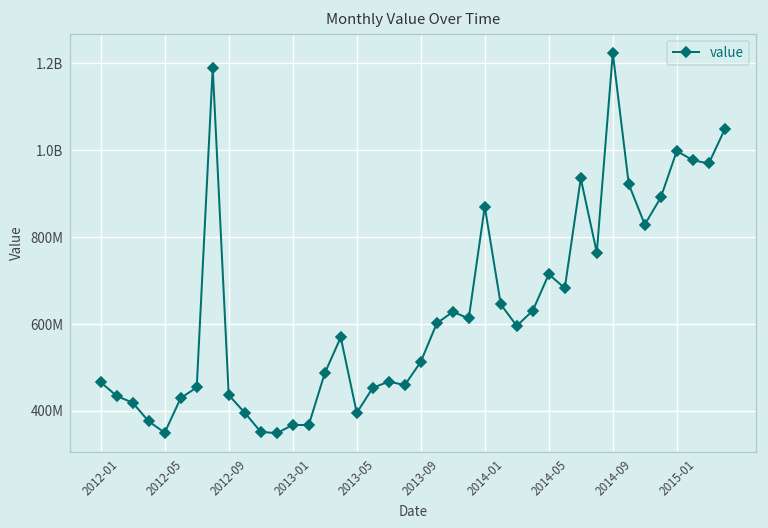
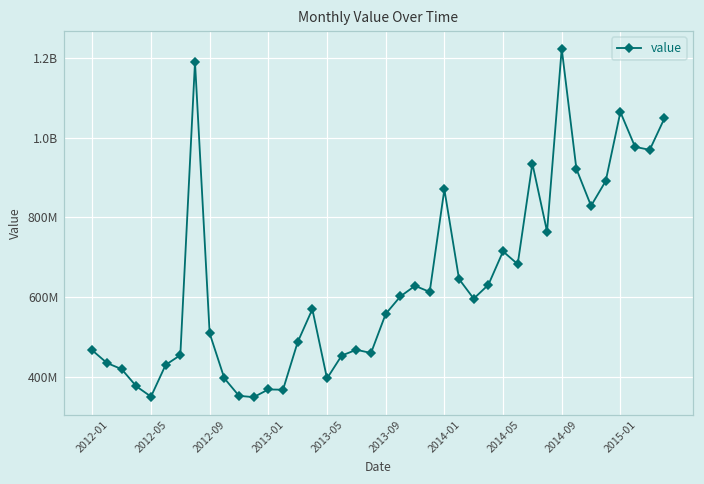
  {
    "2012-01": 470000000,
    "2012-05": 350000000,
-   "2012-09": 440000000,
+   "2012-09": 510000000,
    "2013-01": 370000000,
    "2013-05": 400000000,
-   "2013-09": 510000000,
+   "2013-09": 560000000,
    "2014-01": 870000000,
    "2014-05": 710000000,
    "2014-09": 1220000000,
-   "2015-01": 1000000000
+   "2015-01": 1060000000
  }
